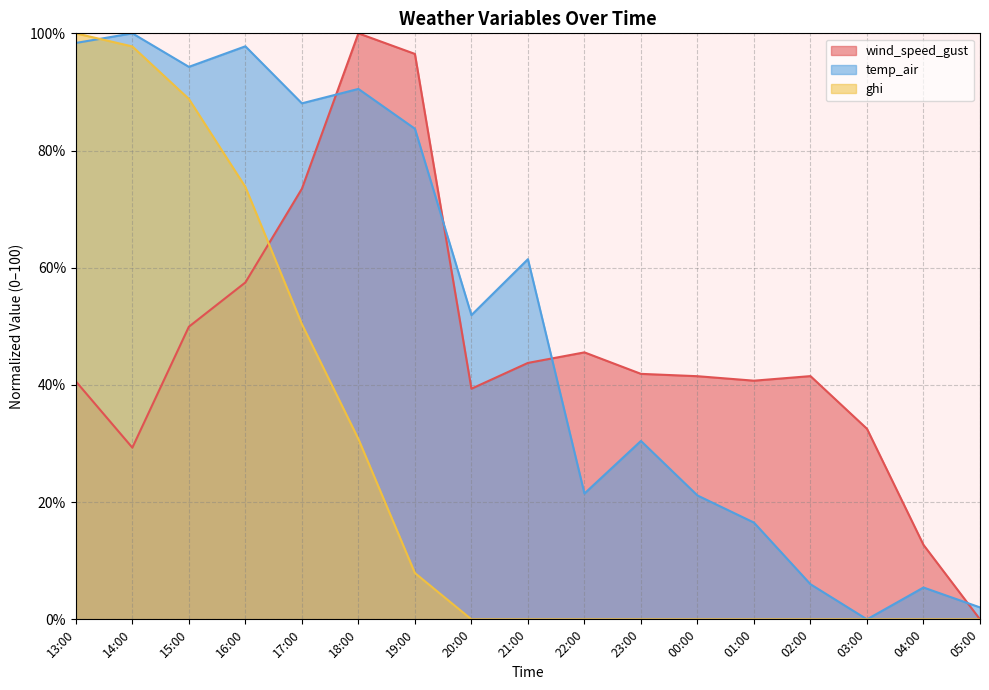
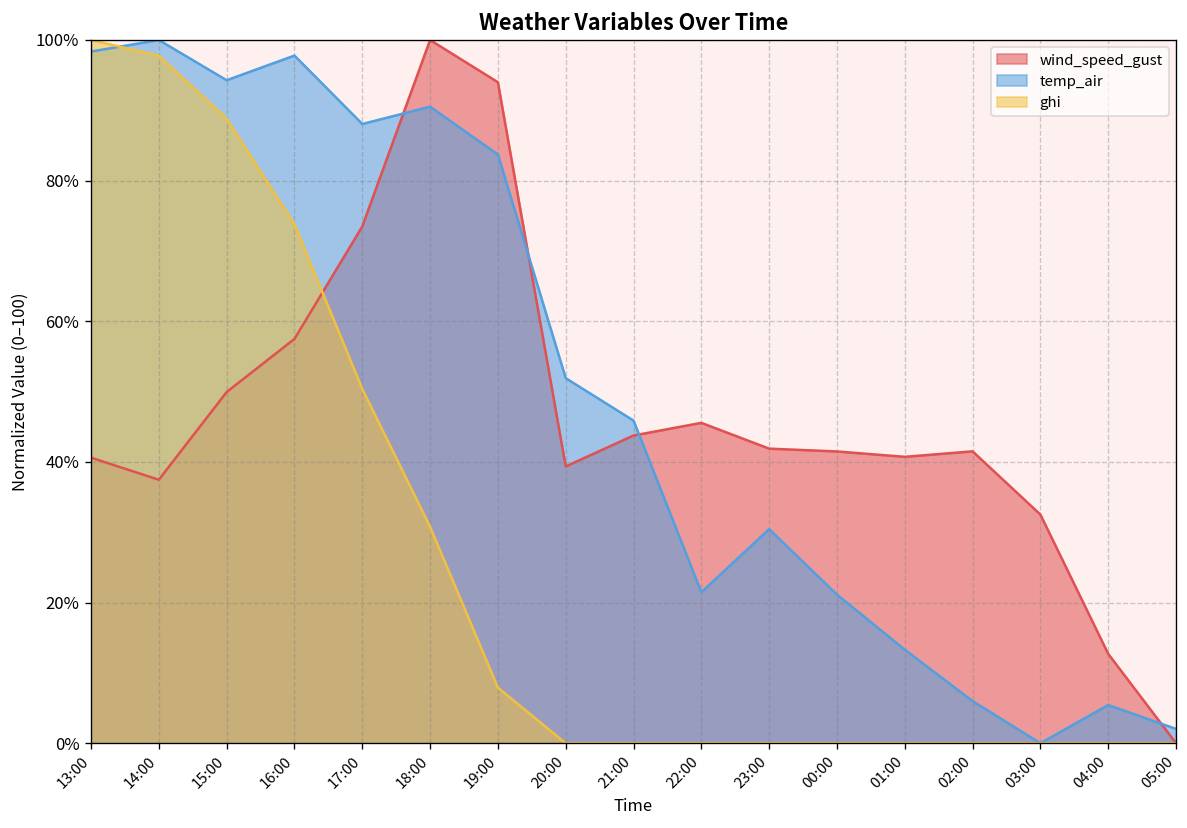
  {
    "wind_speed_gust": {
      "13:00": "41%",
-     "14:00": "29%",
+     "14:00": "37%",
      "15:00": "50%",
      "16:00": "57%",
      "17:00": "73%",
      "18:00": "100%",
-     "19:00": "96%",
+     "19:00": "94%",
      "20:00": "39%",
      "21:00": "44%",
      "22:00": "46%",
      "23:00": "42%",
      "00:00": "41%",
      "01:00": "41%",
      "02:00": "42%",
      "03:00": "33%",
      "04:00": "13%"
    },
    "temp_air": {
      "13:00": "98%",
      "14:00": "100%",
      "15:00": "94%",
      "16:00": "98%",
      "17:00": "88%",
      "18:00": "91%",
      "19:00": "84%",
      "20:00": "52%",
-     "21:00": "61%",
+     "21:00": "46%",
      "22:00": "21%",
      "23:00": "30%",
      "00:00": "21%",
-     "01:00": "17%",
+     "01:00": "13%",
      "02:00": "6%",
      "04:00": "5%",
      "05:00": "2%"
    },
    "ghi": {
      "13:00": "100%",
      "14:00": "98%",
      "15:00": "89%",
      "16:00": "74%",
      "17:00": "50%",
      "18:00": "31%",
      "19:00": "8%",
      "20:00": "0%",
      "21:00": "0%",
      "22:00": "0%",
      "23:00": "0%",
      "00:00": "0%",
      "01:00": "0%",
      "02:00": "0%",
      "04:00": "0%"
    }
  }
